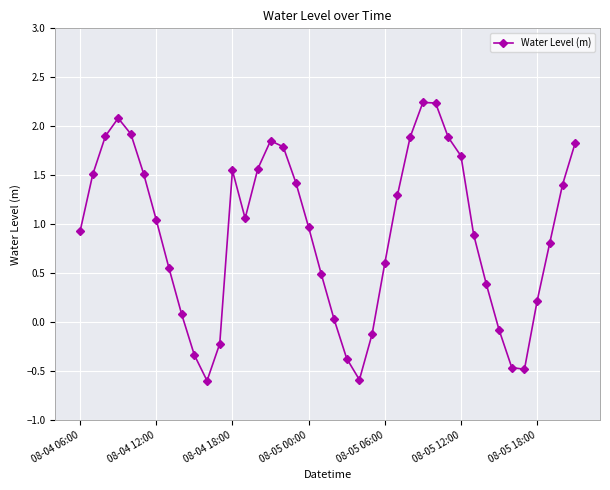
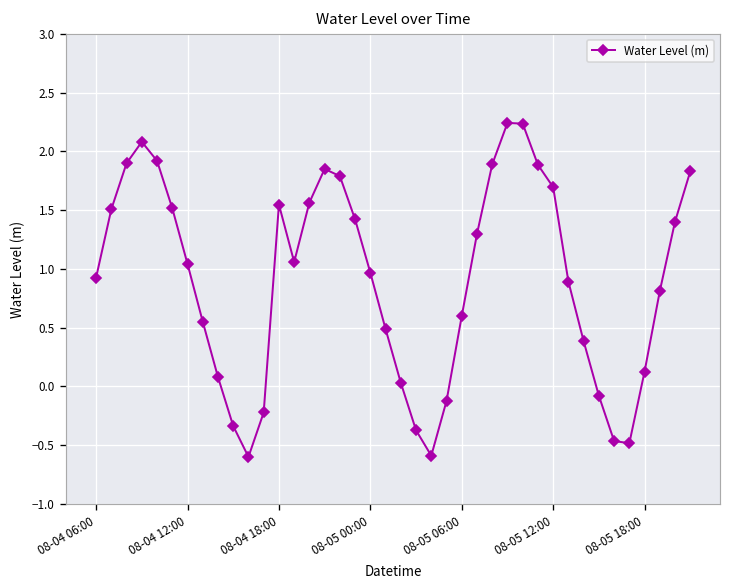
  {
    "08-04 06:00": 0.9,
    "08-04 12:00": 1.0,
    "08-04 18:00": 1.5,
    "08-05 00:00": 1.0,
    "08-05 06:00": 0.6,
    "08-05 12:00": 1.7,
-   "08-05 18:00": 0.2
+   "08-05 18:00": 0.1
  }
